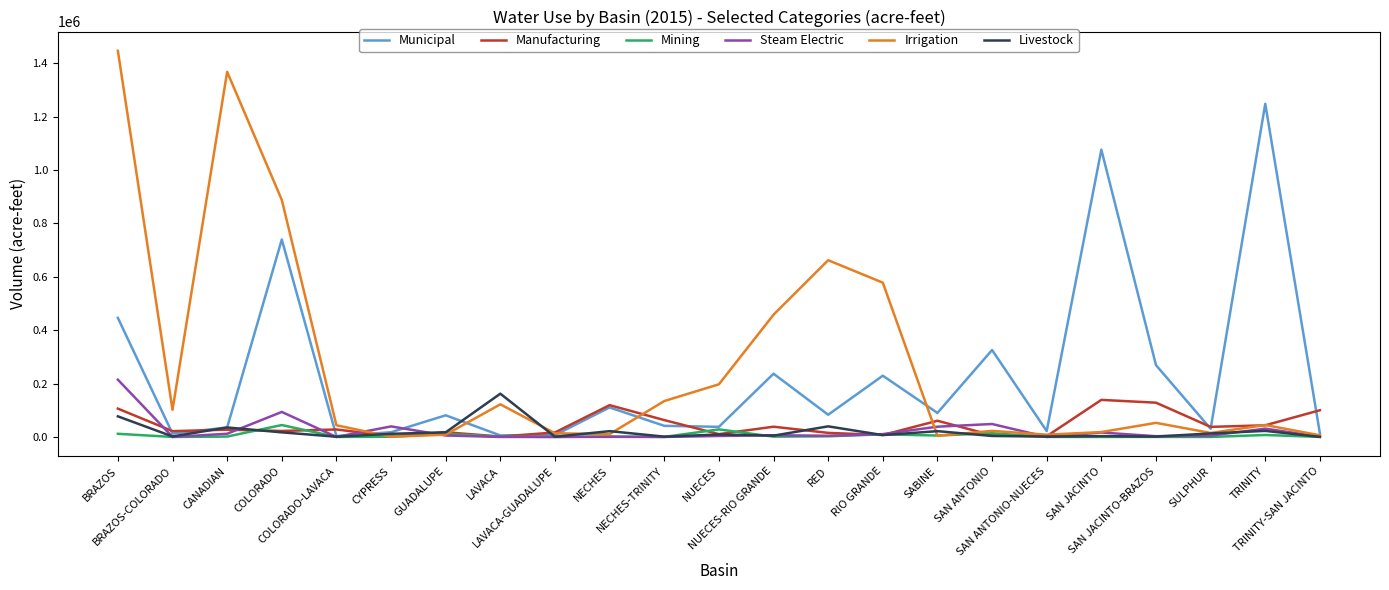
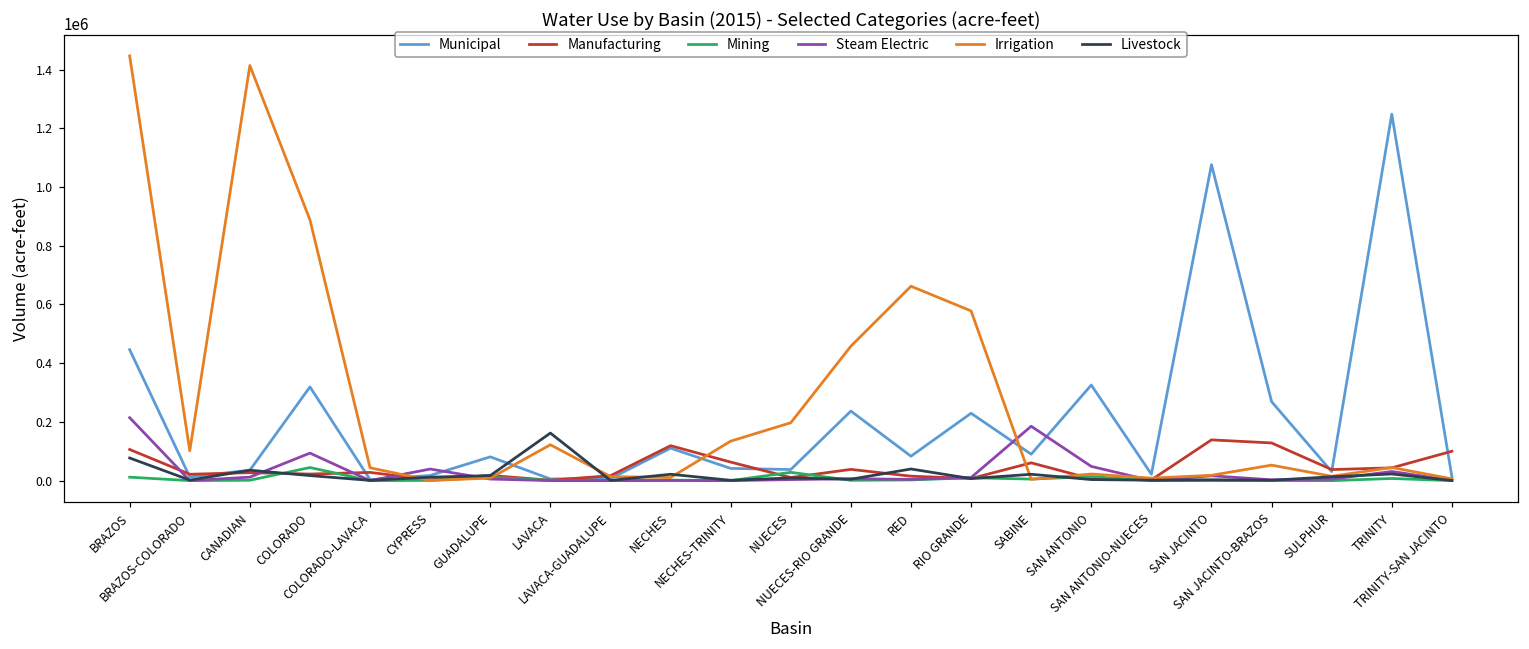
  {
    "Municipal": {
      "BRAZOS": 450000,
-     "COLORADO": 740000,
+     "COLORADO": 320000,
      "GUADALUPE": 80000,
      "NECHES-TRINITY": 40000,
      "NUECES": 40000,
      "NUECES-RIO GRANDE": 240000,
      "RED": 80000,
      "RIO GRANDE": 230000,
      "SABINE": 90000,
      "SAN ANTONIO": 330000,
      "SAN ANTONIO-NUECES": 20000,
      "SAN JACINTO": 1080000,
      "SAN JACINTO-BRAZOS": 270000,
      "TRINITY": 1250000
    },
    "Manufacturing": {
      "BRAZOS": 110000,
      "COLORADO-LAVACA": 30000,
      "NECHES-TRINITY": 60000,
      "NUECES-RIO GRANDE": 40000,
      "RED": 20000,
      "SABINE": 60000,
      "SAN JACINTO": 140000,
      "SAN JACINTO-BRAZOS": 130000,
      "TRINITY-SAN JACINTO": 100000
    },
    "Mining": {
      "BRAZOS": 10000,
      "CANADIAN": 0,
      "COLORADO": 40000,
      "NUECES": 30000,
      "TRINITY": 10000
    },
    "Steam Electric": {
      "BRAZOS": 210000,
      "CANADIAN": 10000,
      "COLORADO": 90000,
      "CYPRESS": 40000,
-     "SABINE": 40000,
+     "SABINE": 190000,
      "SAN ANTONIO": 50000
    },
    "Irrigation": {
      "BRAZOS": 1450000,
      "BRAZOS-COLORADO": 100000,
-     "CANADIAN": 1370000,
+     "CANADIAN": 1410000,
      "COLORADO": 890000,
      "COLORADO-LAVACA": 40000,
      "LAVACA": 120000,
      "NECHES-TRINITY": 130000,
      "NUECES": 200000,
      "NUECES-RIO GRANDE": 460000,
      "RED": 660000,
      "RIO GRANDE": 580000,
      "SAN JACINTO-BRAZOS": 50000
    },
    "Livestock": {
      "BRAZOS": 80000,
      "LAVACA": 160000,
      "NECHES": 20000,
      "RED": 40000,
      "SABINE": 20000
    }
  }
